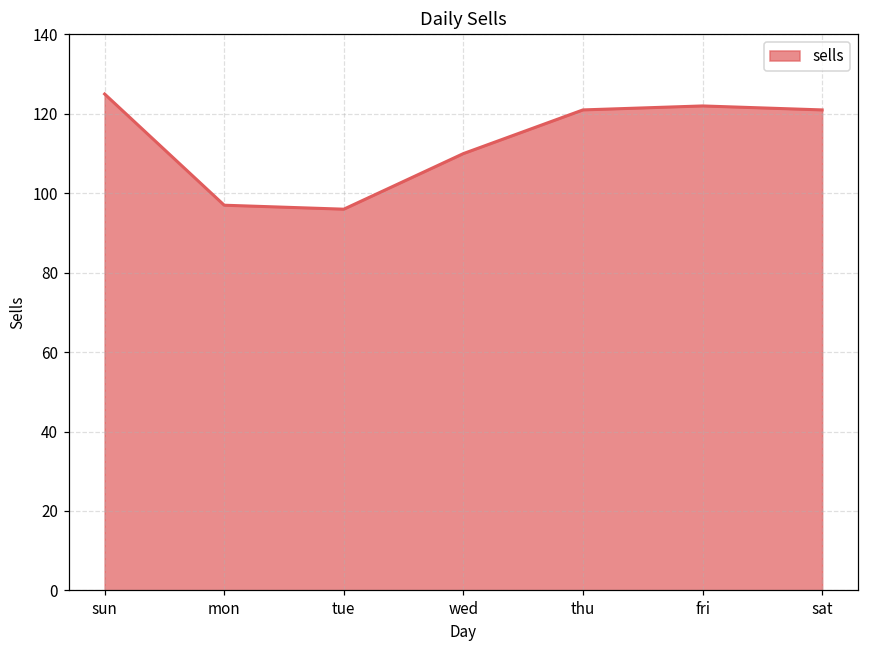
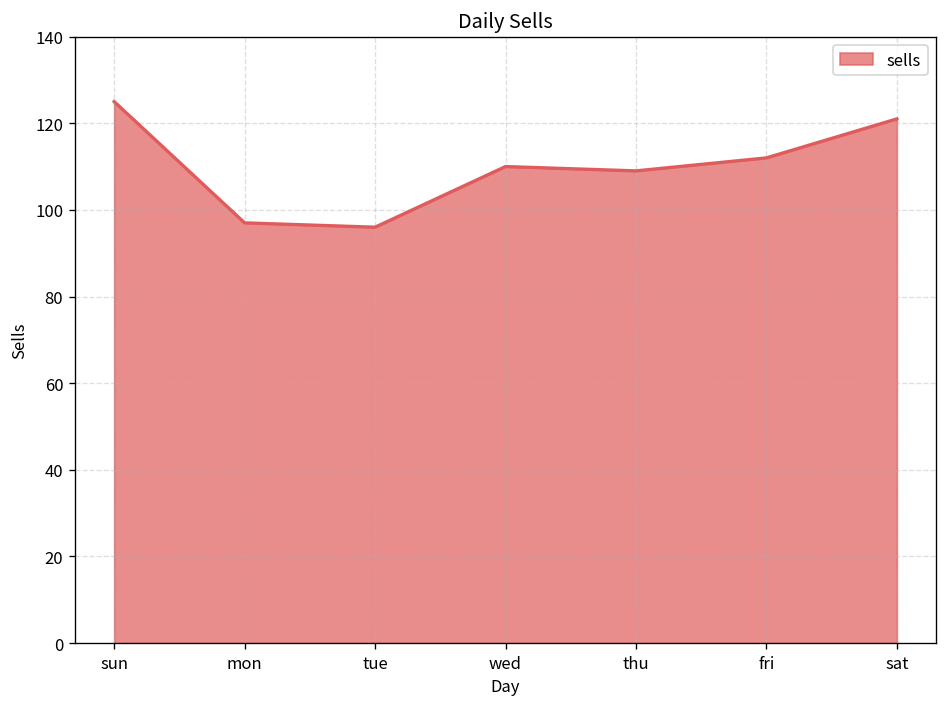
  {
    "sun": 125,
    "mon": 97,
    "tue": 96,
    "wed": 110,
-   "thu": 121,
-   "fri": 122,
+   "thu": 109,
+   "fri": 112,
    "sat": 121
  }
